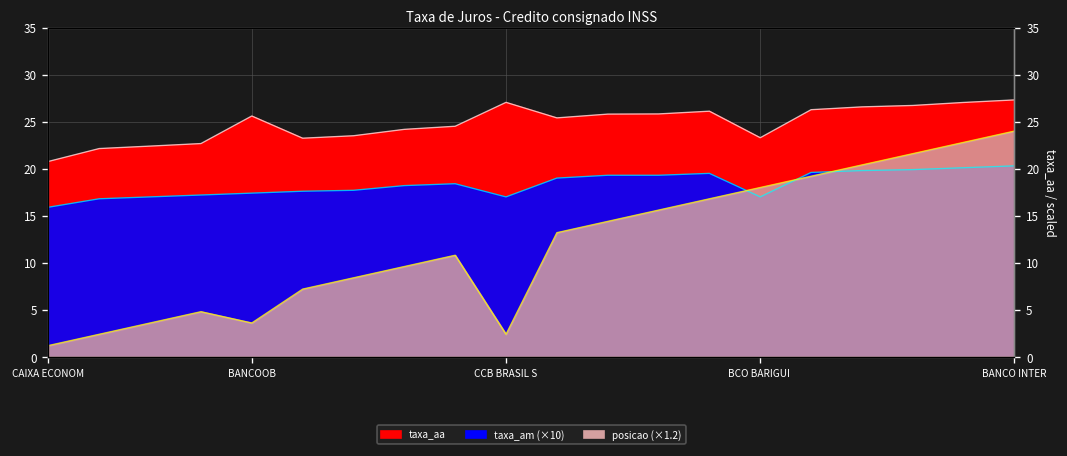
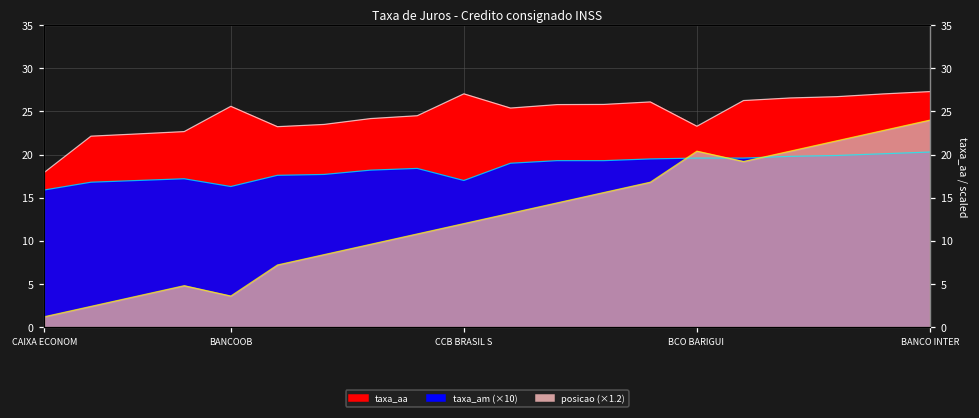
  {
    "taxa_aa": {
-     "CAIXA ECONOM": 21,
+     "CAIXA ECONOM": 18,
      "BANCOOB": 26,
      "CCB BRASIL S": 27,
      "BCO BARIGUI": 23,
      "BANCO INTER": 27
    },
    "taxa_am (×10)": {
      "CAIXA ECONOM": 16,
-     "BANCOOB": 17,
+     "BANCOOB": 16,
      "CCB BRASIL S": 17,
-     "BCO BARIGUI": 17,
+     "BCO BARIGUI": 20,
      "BANCO INTER": 20
    },
    "posicao (×1.2)": {
      "CAIXA ECONOM": 1,
      "BANCOOB": 4,
-     "CCB BRASIL S": 2,
-     "BCO BARIGUI": 18,
+     "CCB BRASIL S": 12,
+     "BCO BARIGUI": 20,
      "BANCO INTER": 24
    }
  }
